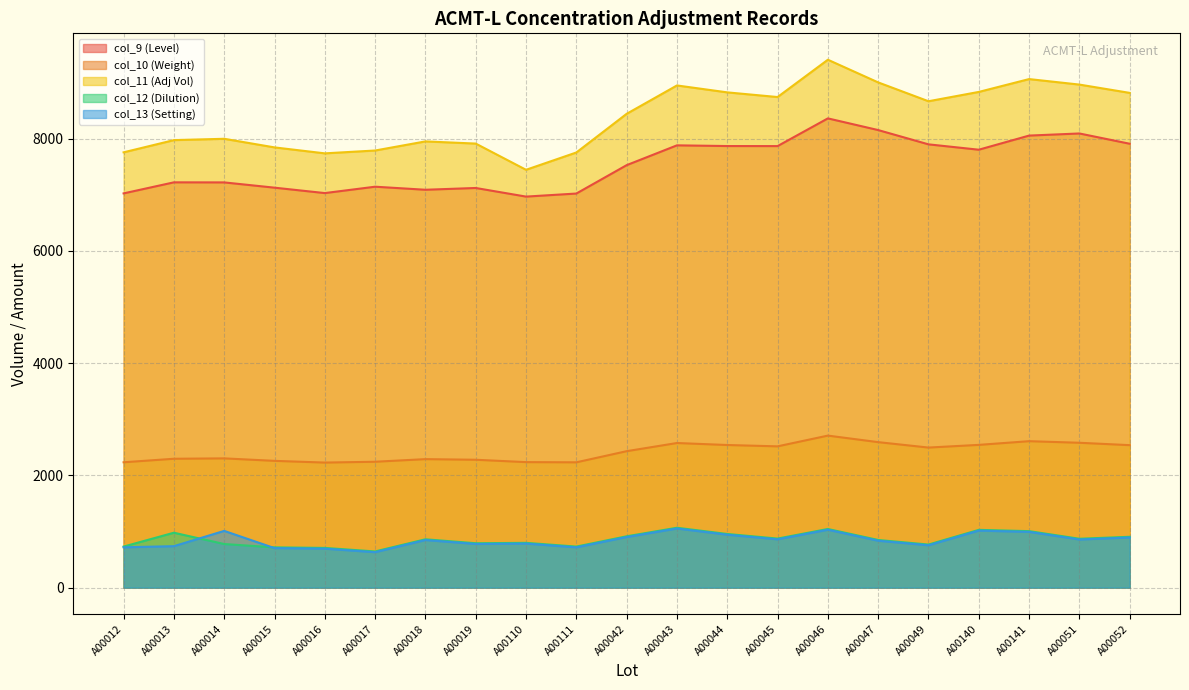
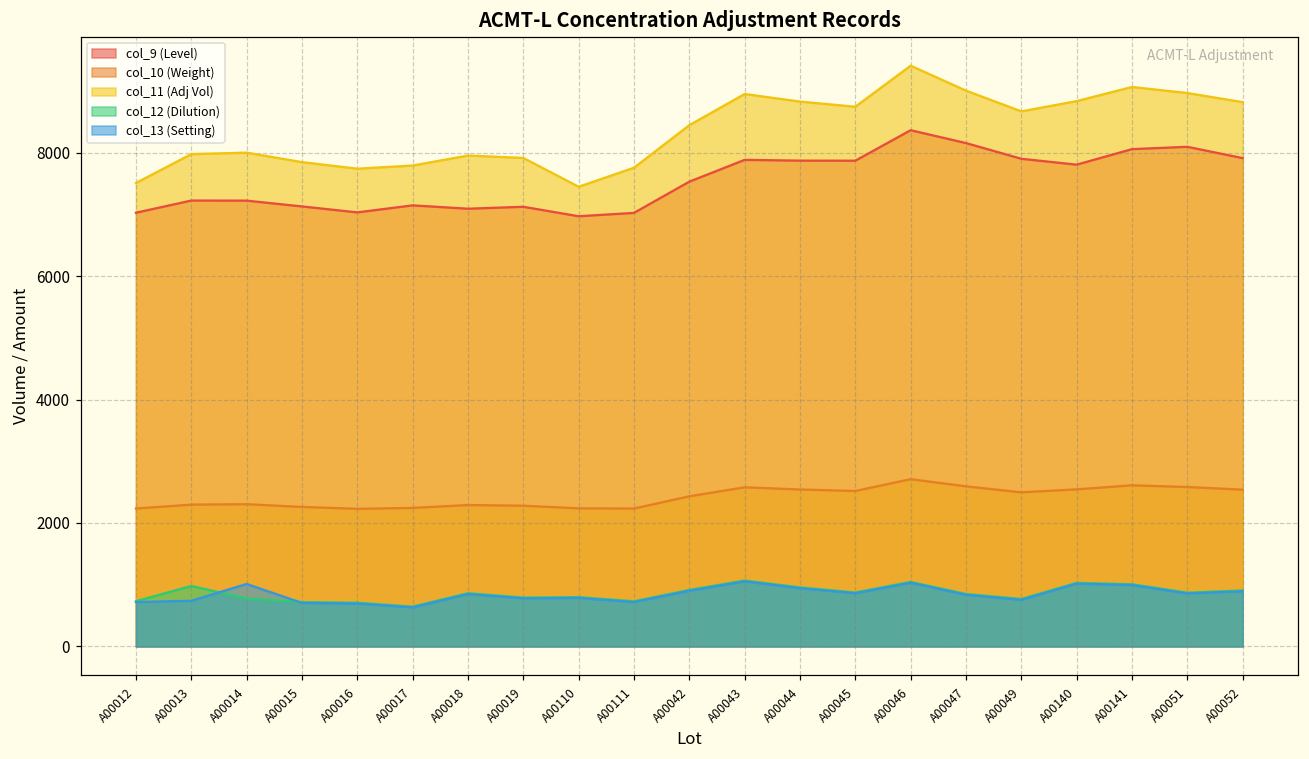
  {
    "col_11 (Adj Vol)": {
-     "A00012": 7800,
+     "A00012": 7500,
      "A00013": 8000,
      "A00014": 8000,
      "A00015": 7800,
      "A00016": 7700,
      "A00017": 7800,
      "A00018": 8000,
      "A00019": 7900,
      "A00110": 7400,
      "A00111": 7800,
      "A00042": 8400,
      "A00043": 8900,
      "A00044": 8800,
      "A00045": 8700,
      "A00046": 9400,
      "A00047": 9000,
      "A00049": 8700,
      "A00140": 8800,
      "A00141": 9100,
      "A00051": 9000,
      "A00052": 8800
    },
    "col_12 (Dilution)": {
      "A00013": 1000,
      "A00014": 800
    },
    "col_13 (Setting)": {
      "A00013": 700,
      "A00014": 1000
    }
  }
